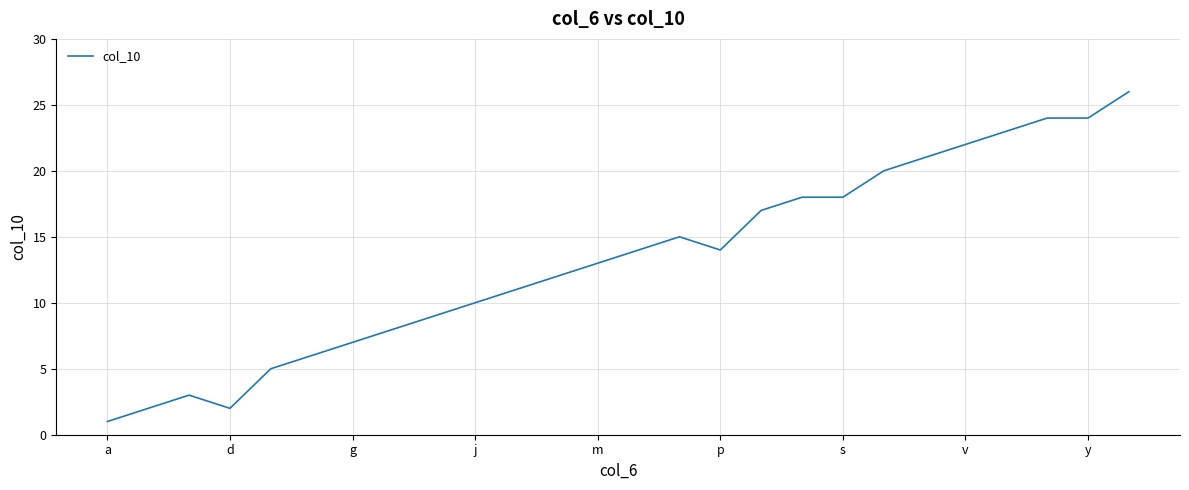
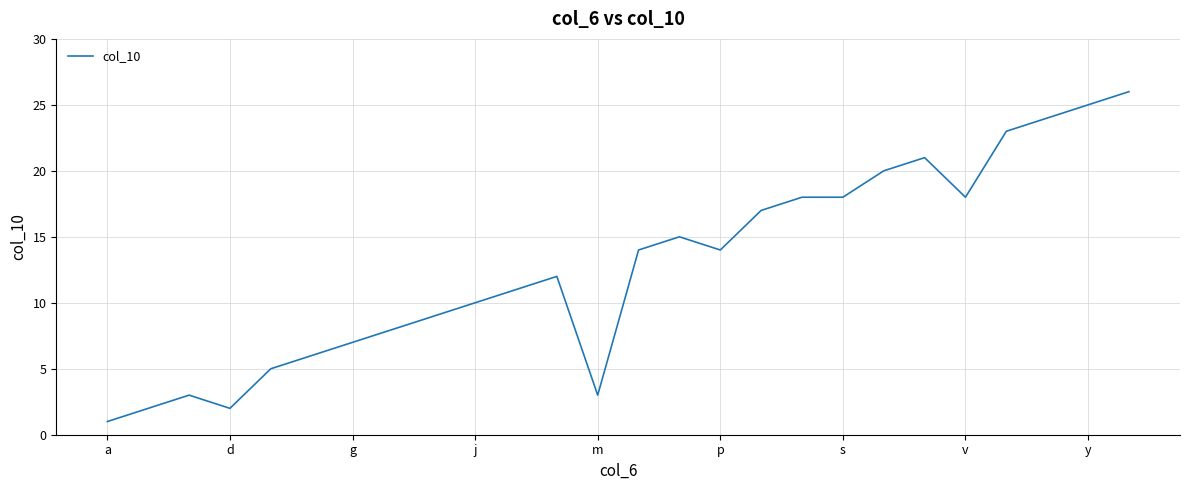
  {
    "a": 1,
    "d": 2,
    "g": 7,
    "j": 10,
-   "m": 13,
+   "m": 3,
    "p": 14,
    "s": 18,
-   "v": 22,
-   "y": 24
+   "v": 18,
+   "y": 25
  }
